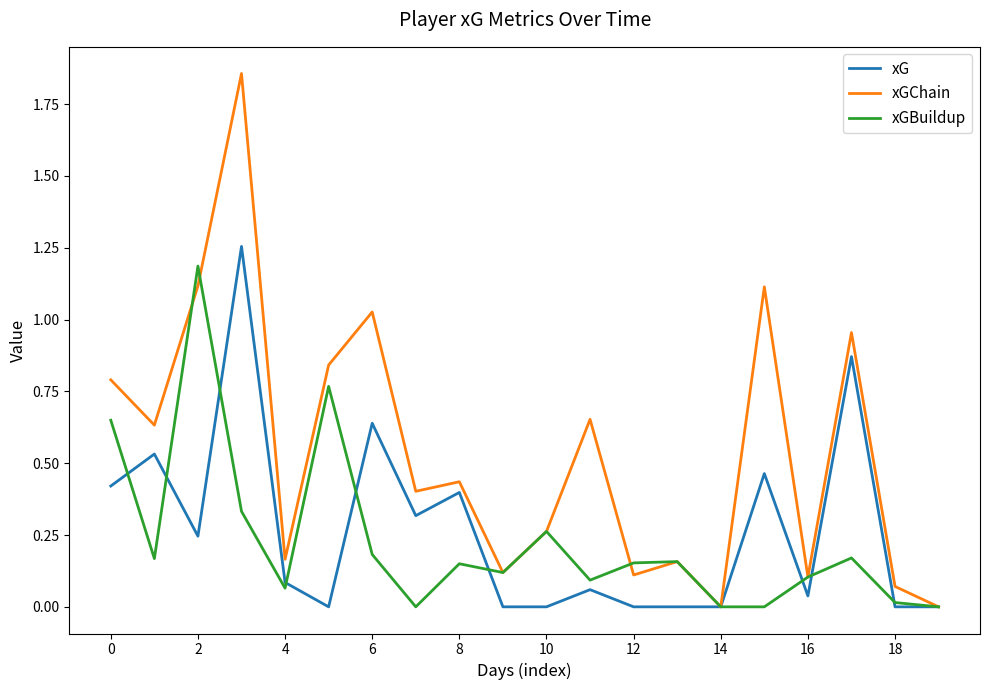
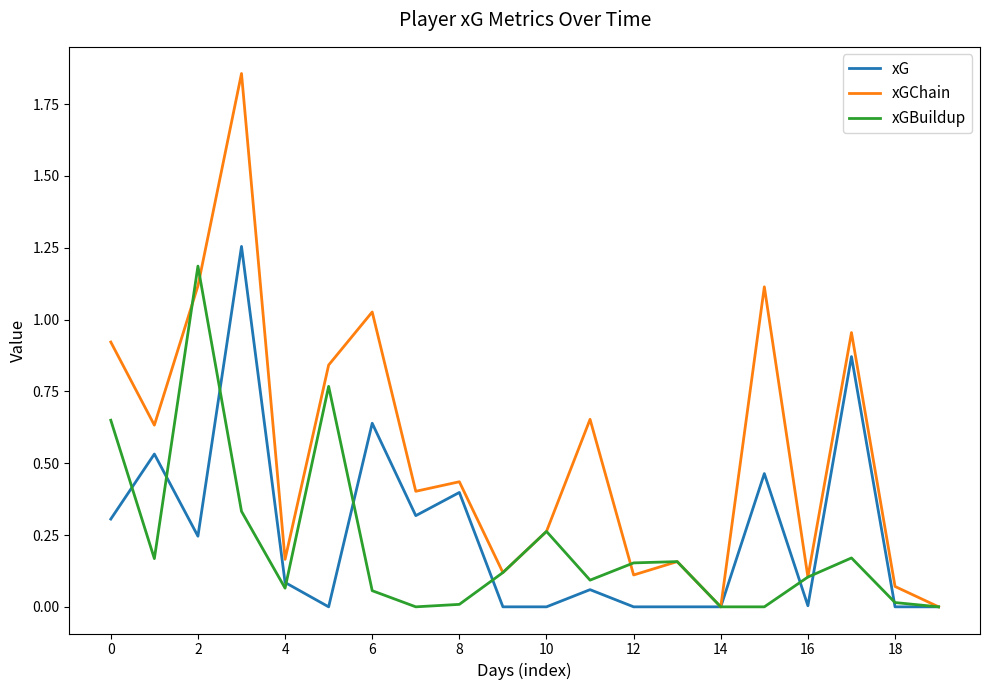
  {
    "xG": {
-     "0": 0.42,
+     "0": 0.31,
      "2": 0.25,
      "4": 0.08,
      "6": 0.64,
      "8": 0.40,
      "10": 0.00,
      "12": 0.00,
-     "16": 0.04,
+     "16": 0.00,
      "18": 0.00
    },
    "xGChain": {
-     "0": 0.79,
+     "0": 0.92,
      "2": 1.12,
      "4": 0.17,
      "6": 1.03,
      "8": 0.44,
      "12": 0.11,
      "18": 0.07
    },
    "xGBuildup": {
      "0": 0.65,
      "2": 1.19,
      "4": 0.07,
-     "6": 0.18,
-     "8": 0.15,
+     "6": 0.06,
+     "8": 0.01,
      "12": 0.15,
      "18": 0.01
    }
  }
